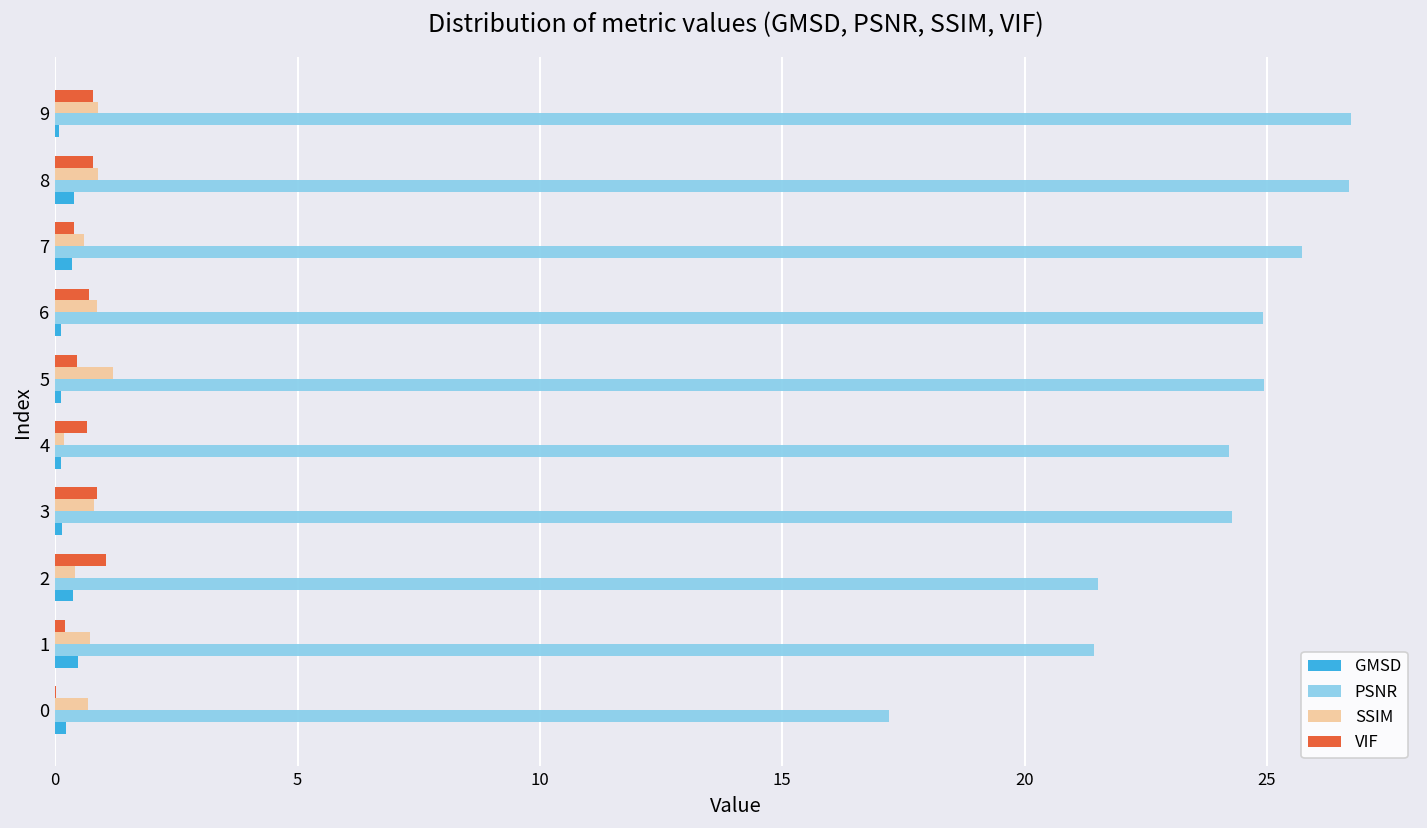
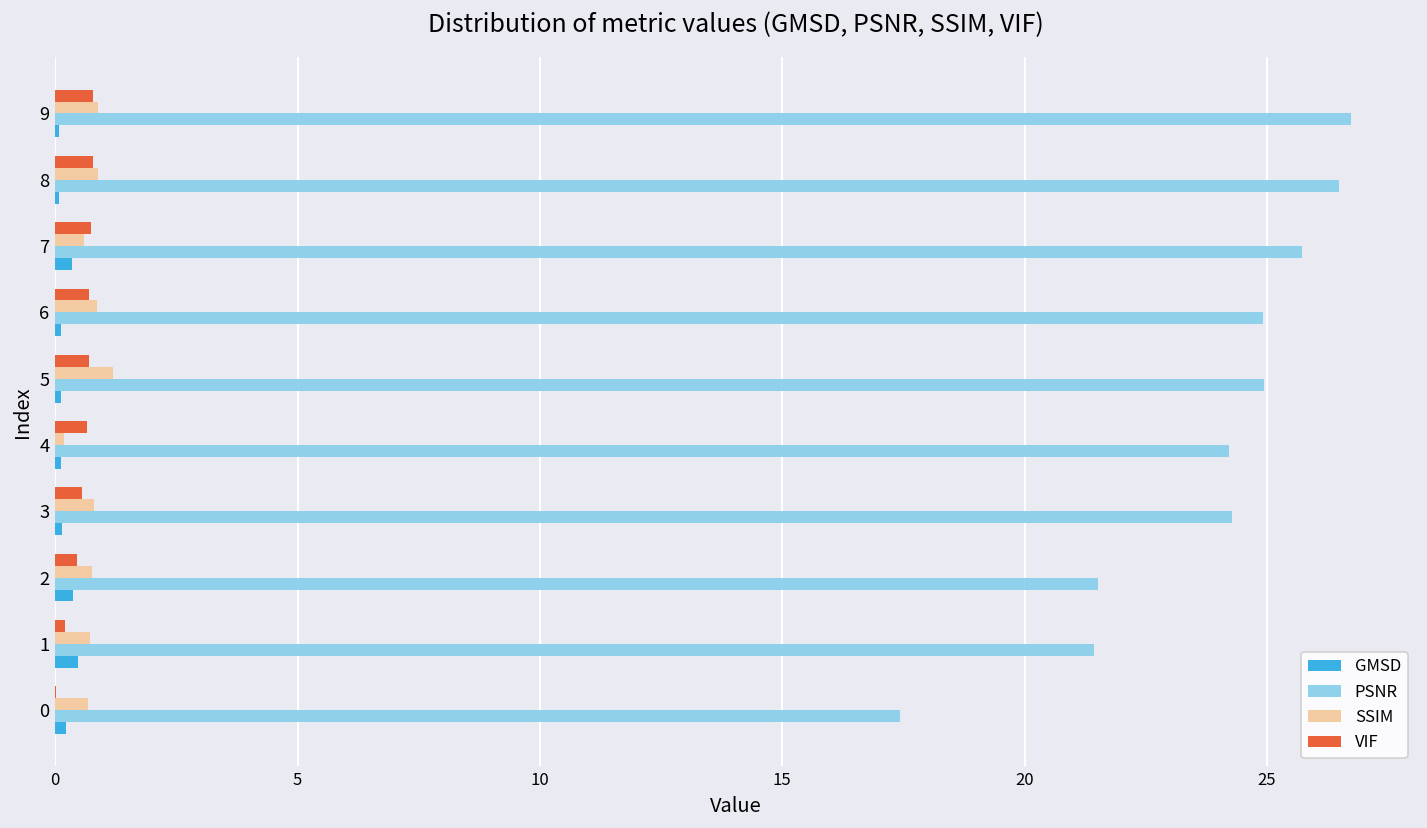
  {
    "GMSD": {
      "9": 0.1,
-     "8": 0.4,
+     "8": 0.1,
      "7": 0.3,
      "6": 0.1,
      "5": 0.1,
      "4": 0.1,
      "3": 0.1,
      "2": 0.4,
      "1": 0.5,
      "0": 0.2
    },
    "PSNR": {
      "9": 26.7,
-     "8": 26.7,
+     "8": 26.5,
      "7": 25.7,
      "6": 24.9,
      "5": 24.9,
      "4": 24.2,
      "3": 24.3,
      "2": 21.5,
      "1": 21.4,
-     "0": 17.2
+     "0": 17.4
    },
    "SSIM": {
      "9": 0.9,
      "8": 0.9,
      "7": 0.6,
      "6": 0.9,
      "5": 1.2,
      "4": 0.2,
      "3": 0.8,
-     "2": 0.4,
+     "2": 0.8,
      "1": 0.7,
      "0": 0.7
    },
    "VIF": {
      "9": 0.8,
      "8": 0.8,
-     "7": 0.4,
+     "7": 0.7,
      "6": 0.7,
-     "5": 0.4,
+     "5": 0.7,
      "4": 0.6,
-     "3": 0.9,
-     "2": 1.0,
+     "3": 0.6,
+     "2": 0.4,
      "1": 0.2
    }
  }
